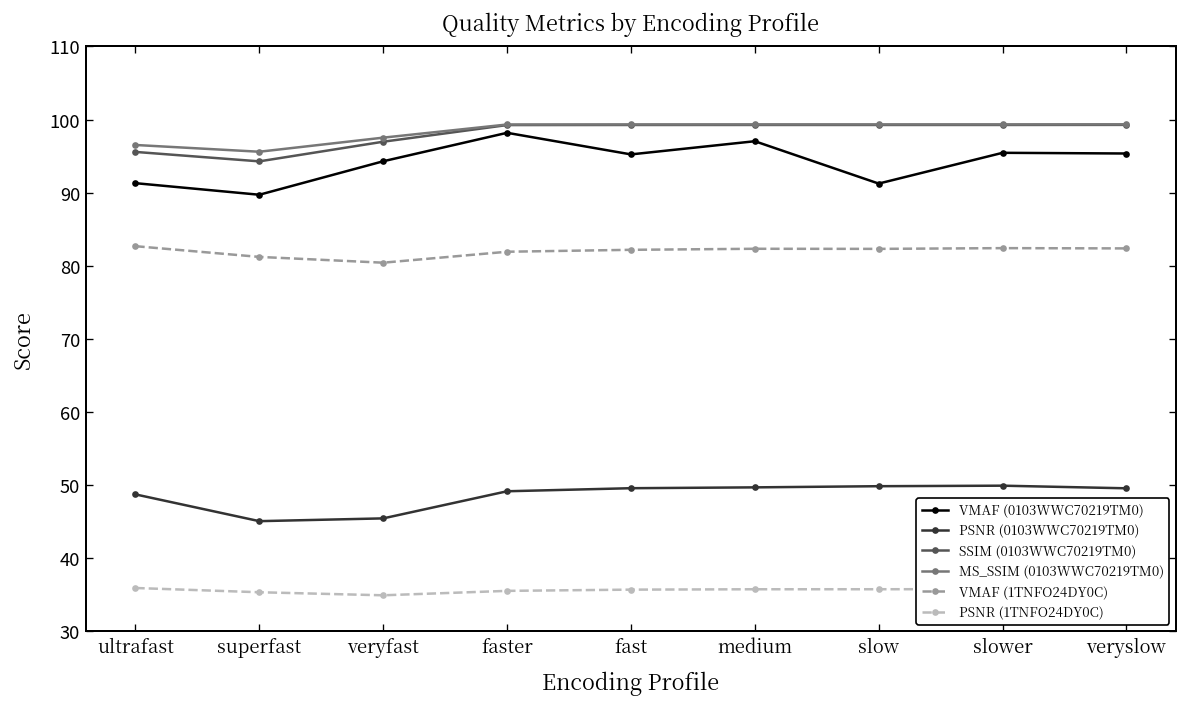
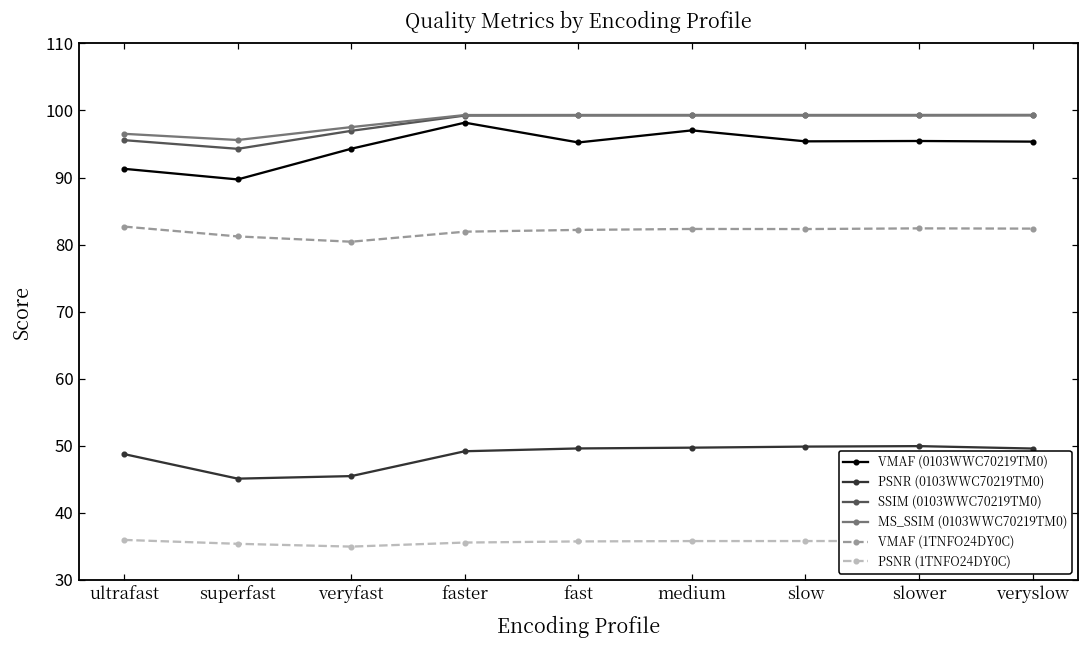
  {
    "VMAF (0103WWC70219TM0)": {
      "ultrafast": 91,
      "superfast": 90,
      "veryfast": 94,
      "faster": 98,
      "fast": 95,
      "medium": 97,
-     "slow": 91,
+     "slow": 95,
      "slower": 95,
      "veryslow": 95
    }
  }
